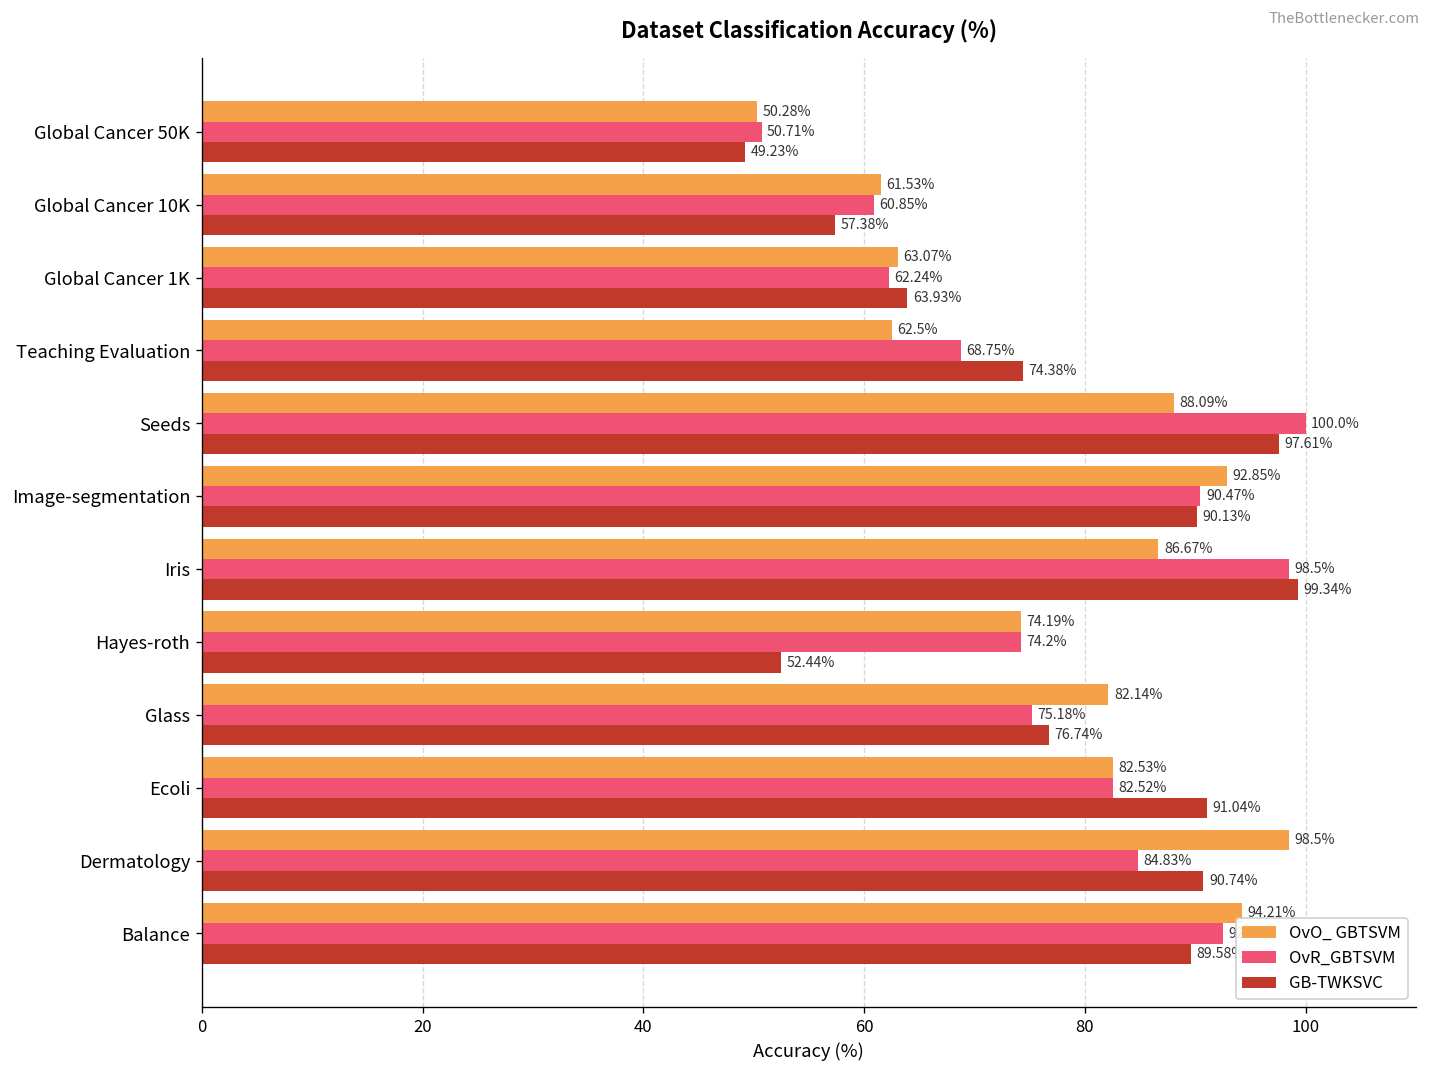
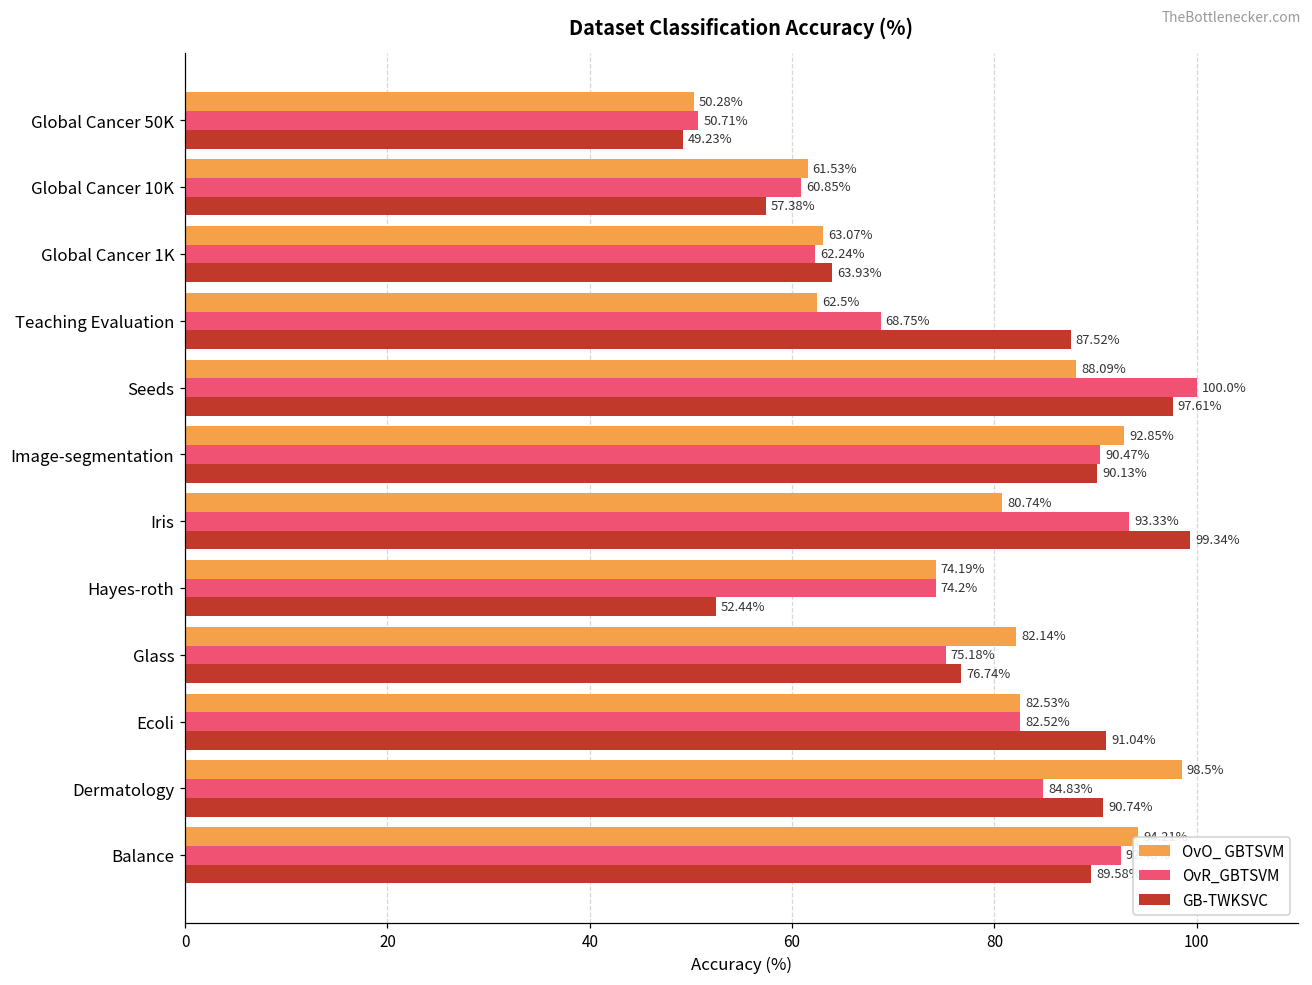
  {
    "OvO_ GBTSVM": {
      "Global Cancer 50K": "50.28%",
      "Global Cancer 10K": "61.53%",
      "Global Cancer 1K": "63.07%",
      "Teaching Evaluation": "62.5%",
      "Seeds": "88.09%",
      "Image-segmentation": "92.85%",
-     "Iris": "86.67%",
+     "Iris": "80.74%",
      "Hayes-roth": "74.19%",
      "Glass": "82.14%",
      "Ecoli": "82.53%",
      "Dermatology": "98.5%"
    },
    "OvR_GBTSVM": {
      "Global Cancer 50K": "50.71%",
      "Global Cancer 10K": "60.85%",
      "Global Cancer 1K": "62.24%",
      "Teaching Evaluation": "68.75%",
      "Seeds": "100.0%",
      "Image-segmentation": "90.47%",
-     "Iris": "98.5%",
+     "Iris": "93.33%",
      "Hayes-roth": "74.2%",
      "Glass": "75.18%",
      "Ecoli": "82.52%",
      "Dermatology": "84.83%"
    },
    "GB-TWKSVC": {
      "Global Cancer 50K": "49.23%",
      "Global Cancer 10K": "57.38%",
      "Global Cancer 1K": "63.93%",
-     "Teaching Evaluation": "74.38%",
+     "Teaching Evaluation": "87.52%",
      "Seeds": "97.61%",
      "Image-segmentation": "90.13%",
      "Iris": "99.34%",
      "Hayes-roth": "52.44%",
      "Glass": "76.74%",
      "Ecoli": "91.04%",
      "Dermatology": "90.74%"
    }
  }
